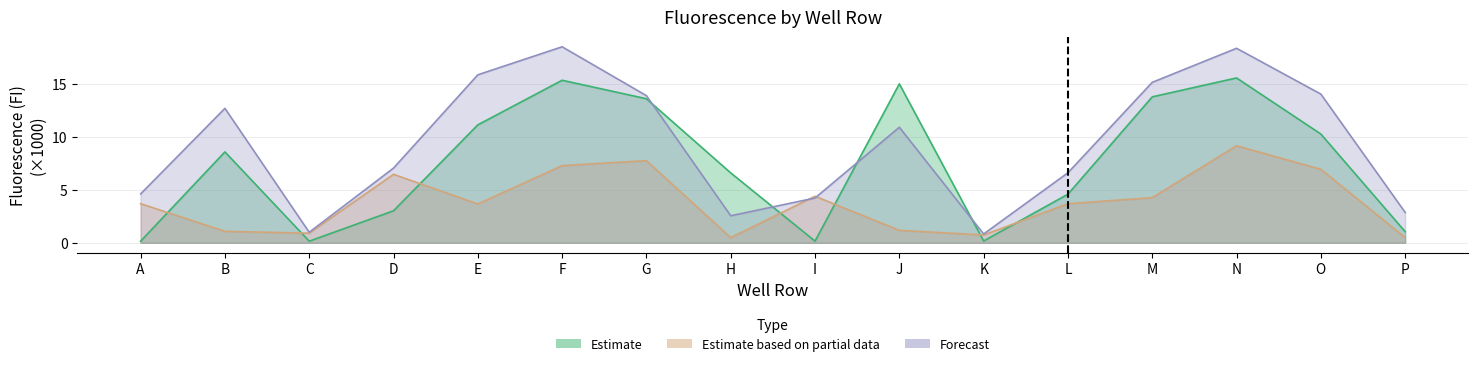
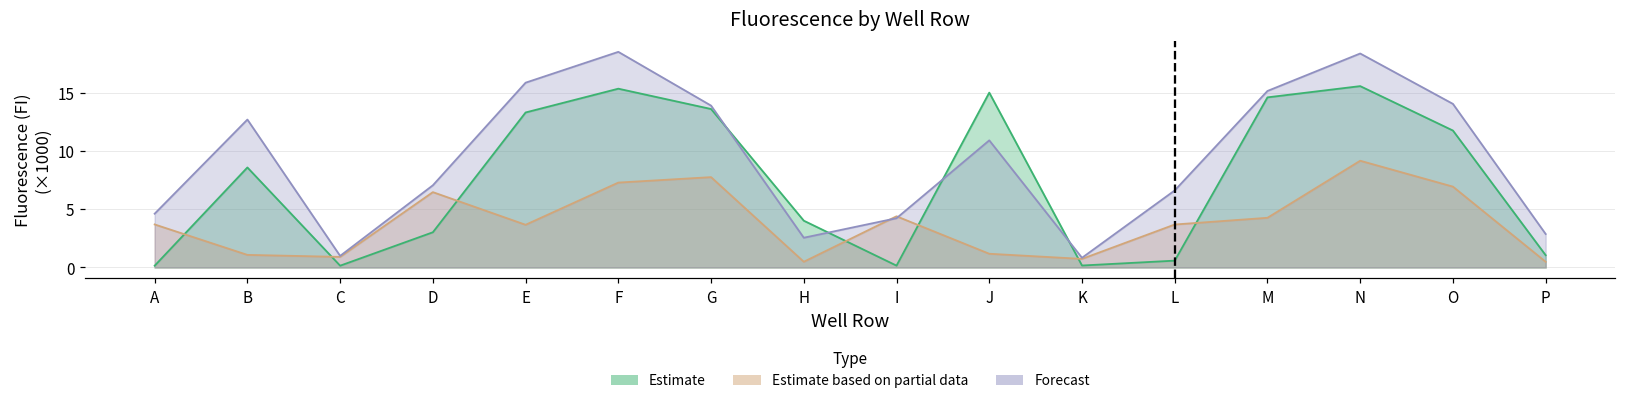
  {
    "Estimate": {
      "A": 0.2,
      "B": 8.6,
      "C": 0.2,
      "D": 3.0,
-     "E": 11.1,
+     "E": 13.3,
      "F": 15.3,
      "G": 13.6,
-     "H": 6.6,
+     "H": 4.0,
      "I": 0.2,
      "J": 15.0,
      "K": 0.2,
-     "L": 4.6,
-     "M": 13.8,
+     "L": 0.6,
+     "M": 14.6,
      "N": 15.6,
-     "O": 10.3,
+     "O": 11.8,
      "P": 1.1
    }
  }
